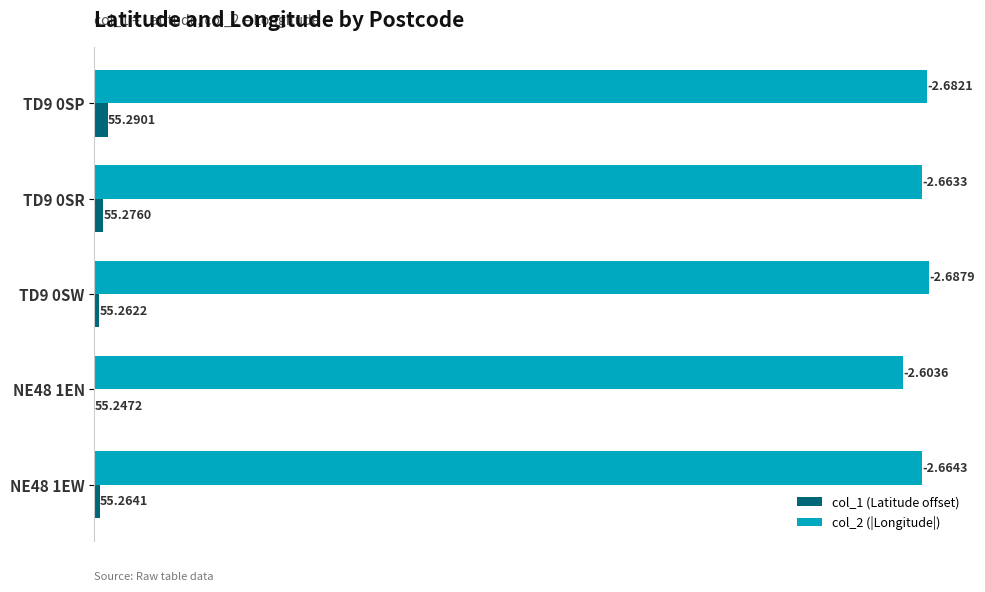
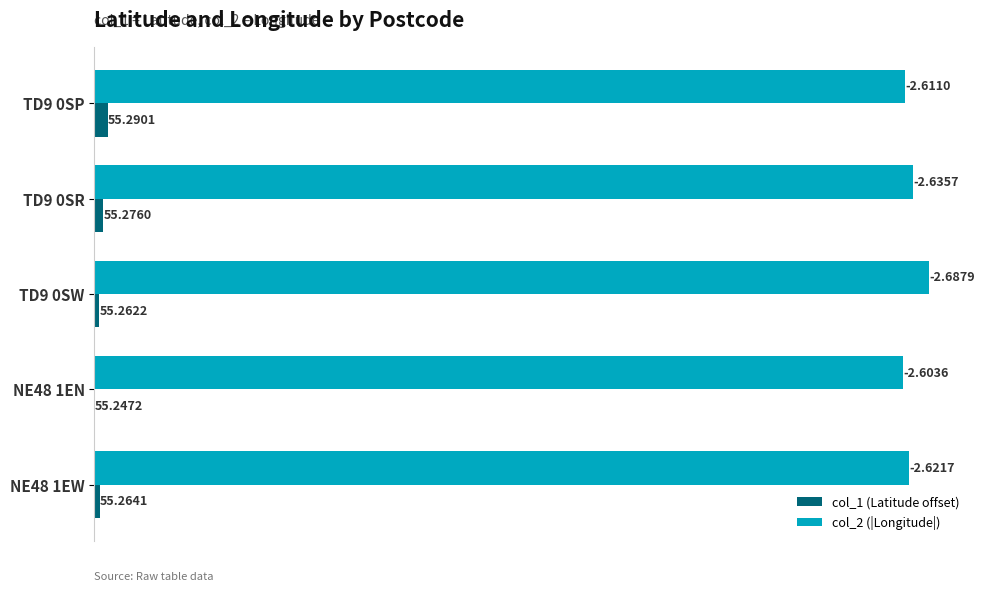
  {
    "col_2 (|Longitude|)": {
-     "TD9 0SP": -2.6821,
-     "TD9 0SR": -2.6633,
-     "NE48 1EW": -2.6643
+     "TD9 0SP": -2.6110,
+     "TD9 0SR": -2.6357,
+     "NE48 1EW": -2.6217
    }
  }
